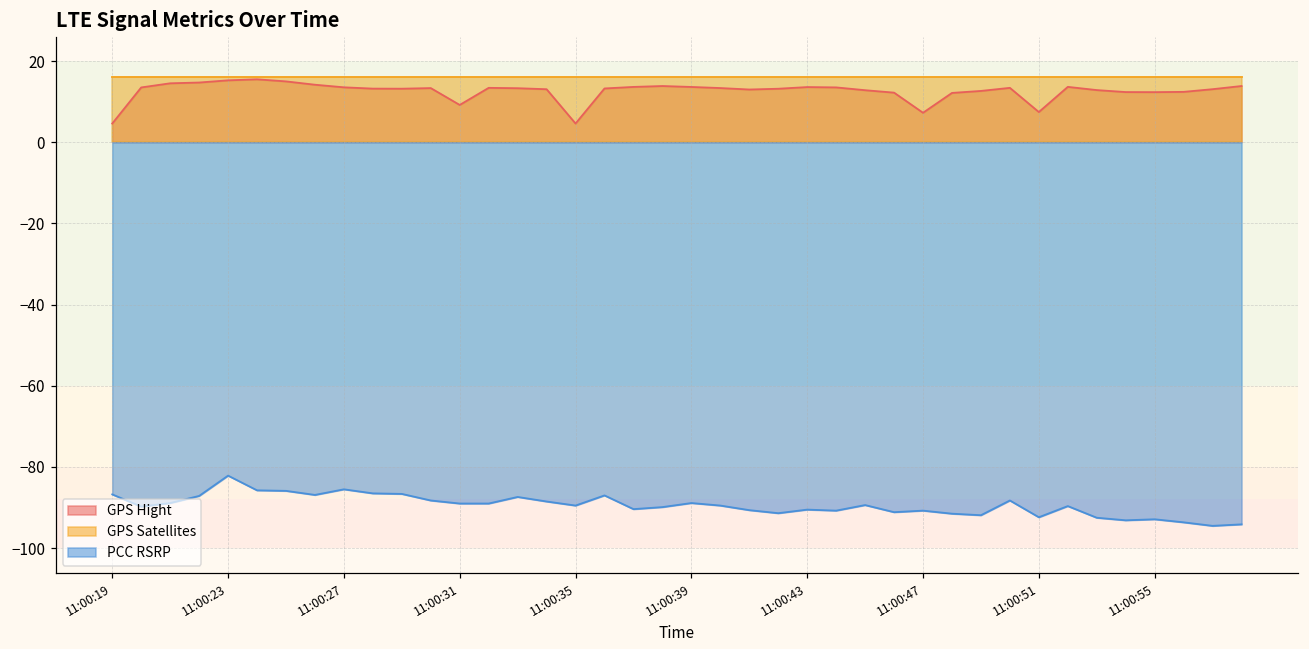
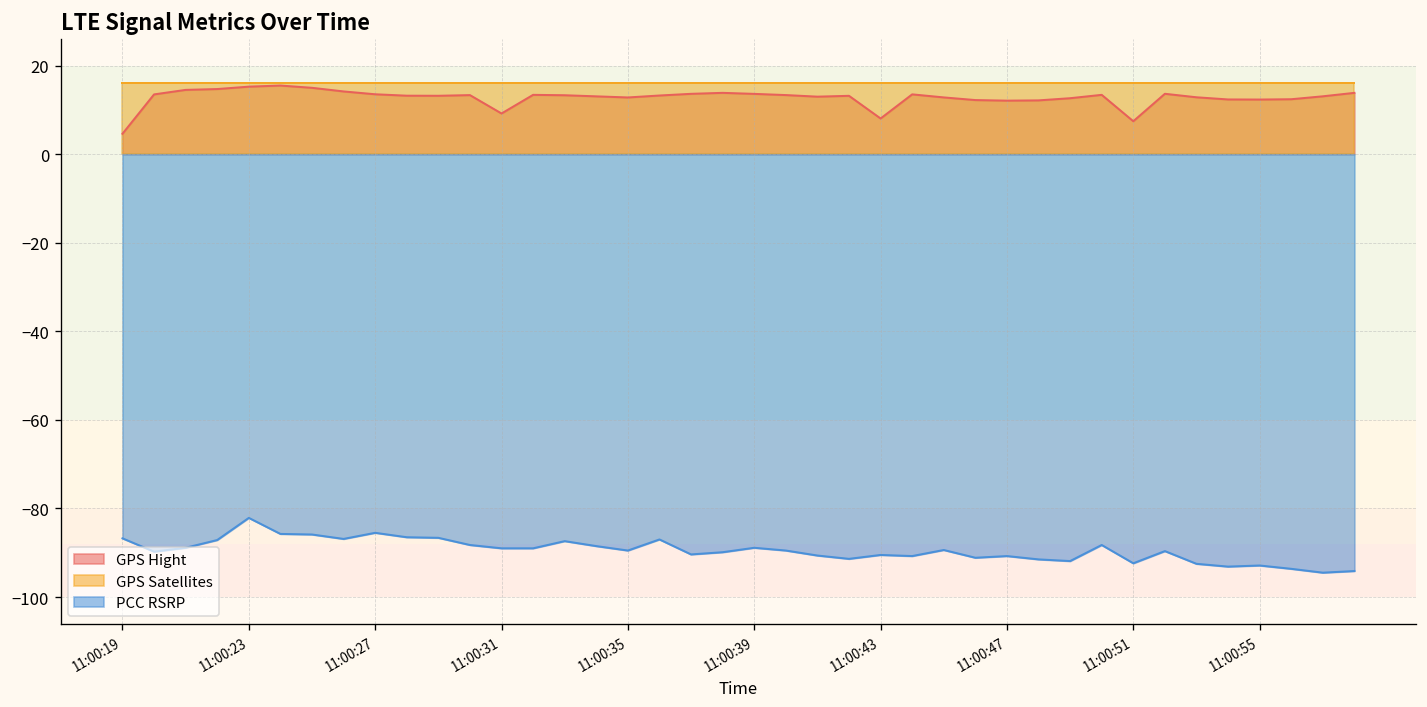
  {
    "GPS Hight": {
      "11:00:19": 5,
      "11:00:23": 15,
      "11:00:27": 14,
      "11:00:31": 9,
-     "11:00:35": 5,
+     "11:00:35": 13,
      "11:00:39": 14,
-     "11:00:43": 14,
-     "11:00:47": 7,
+     "11:00:43": 8,
+     "11:00:47": 12,
      "11:00:51": 7,
      "11:00:55": 12
    },
    "GPS Satellites": {
      "11:00:19": 16,
      "11:00:23": 16,
      "11:00:27": 16,
      "11:00:31": 16,
      "11:00:35": 16,
      "11:00:39": 16,
      "11:00:43": 16,
      "11:00:47": 16,
      "11:00:51": 16,
      "11:00:55": 16
    }
  }
